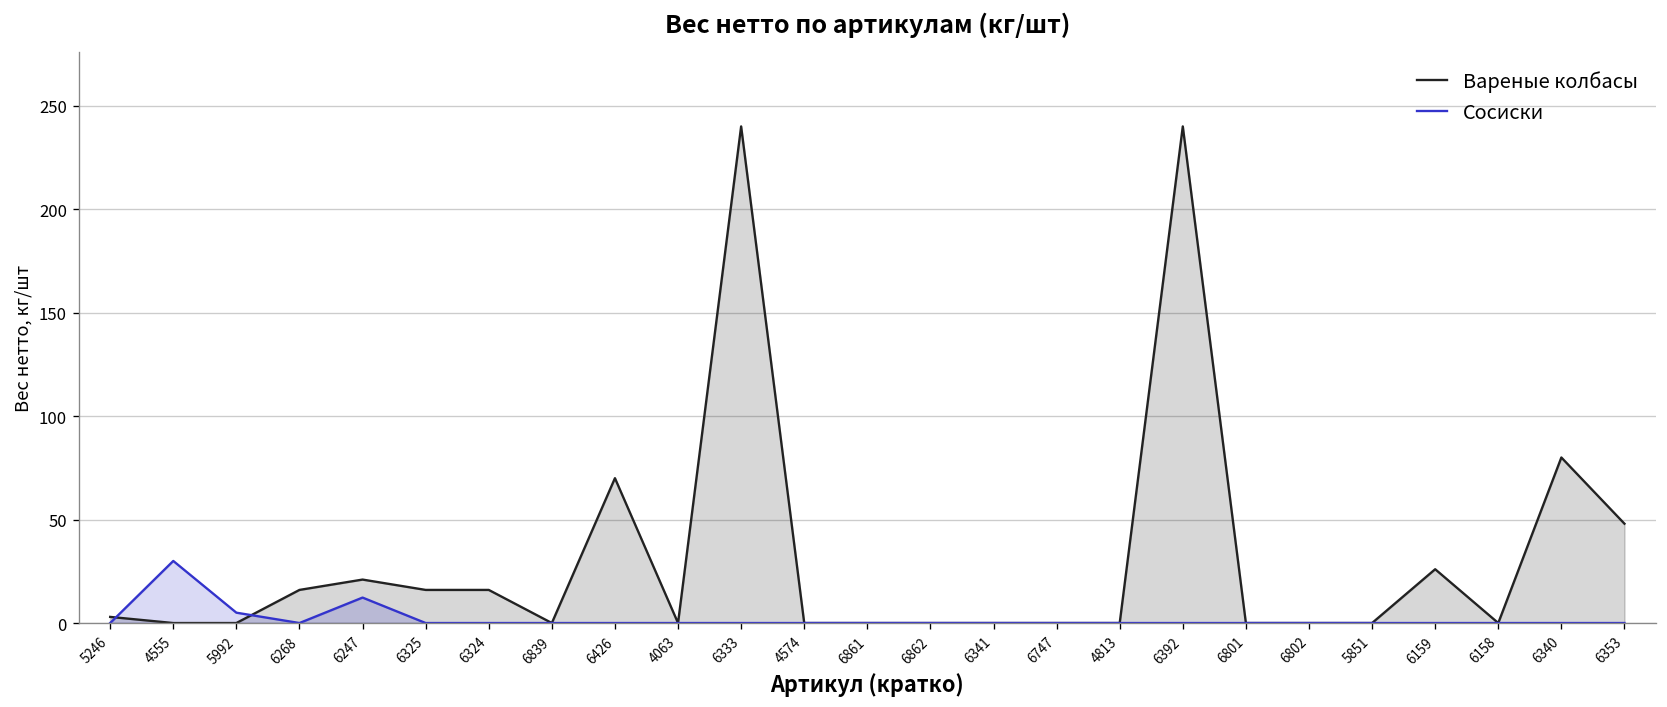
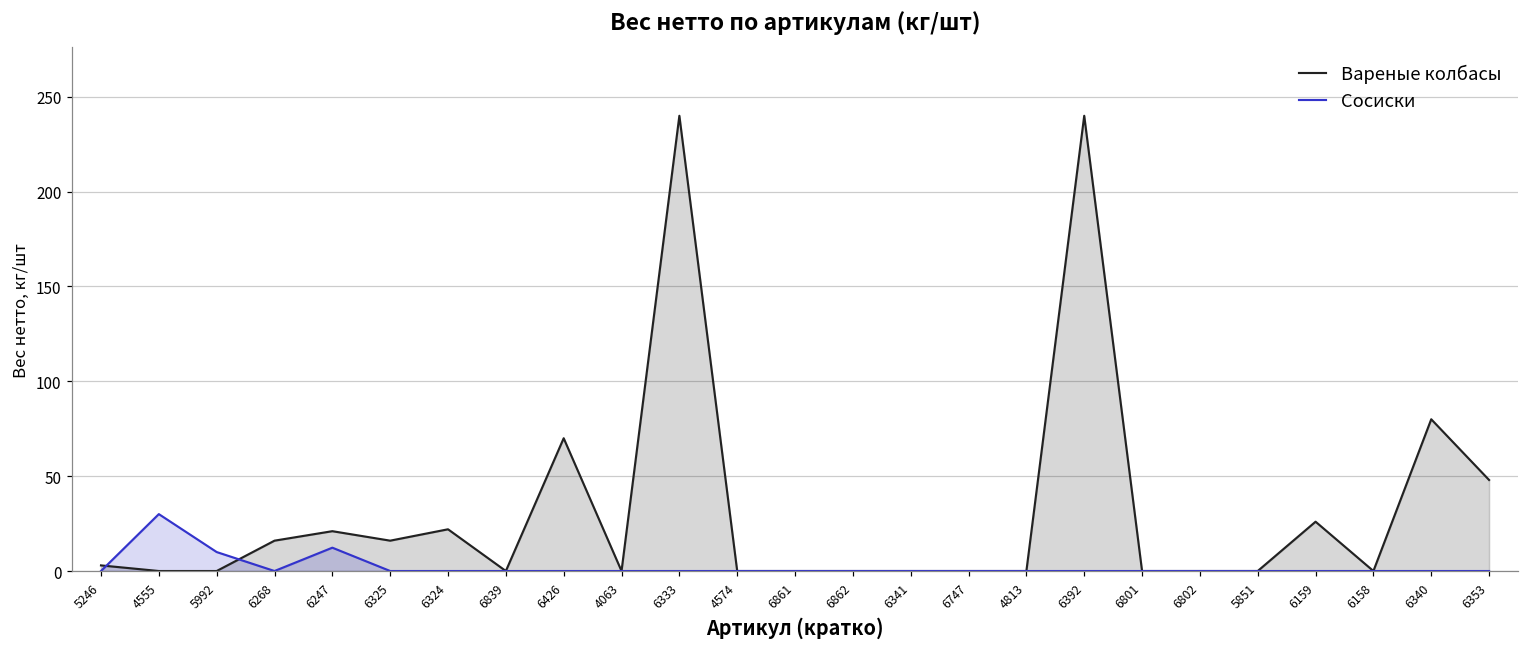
  {
    "Вареные колбасы": {
      "5246": 3,
      "4555": 0,
      "5992": 0,
      "6268": 16,
      "6247": 21,
      "6325": 16,
-     "6324": 16,
+     "6324": 22,
      "6426": 70,
      "6333": 240,
      "6392": 240,
      "6159": 26,
      "6340": 80,
      "6353": 48
    },
    "Сосиски": {
      "5246": 0,
      "4555": 30,
-     "5992": 5,
+     "5992": 10,
      "6268": 0,
      "6247": 12,
      "6325": 0,
      "6324": 0,
      "6426": 0,
      "6333": 0,
      "6392": 0,
      "6159": 0,
      "6340": 0,
      "6353": 0
    }
  }
